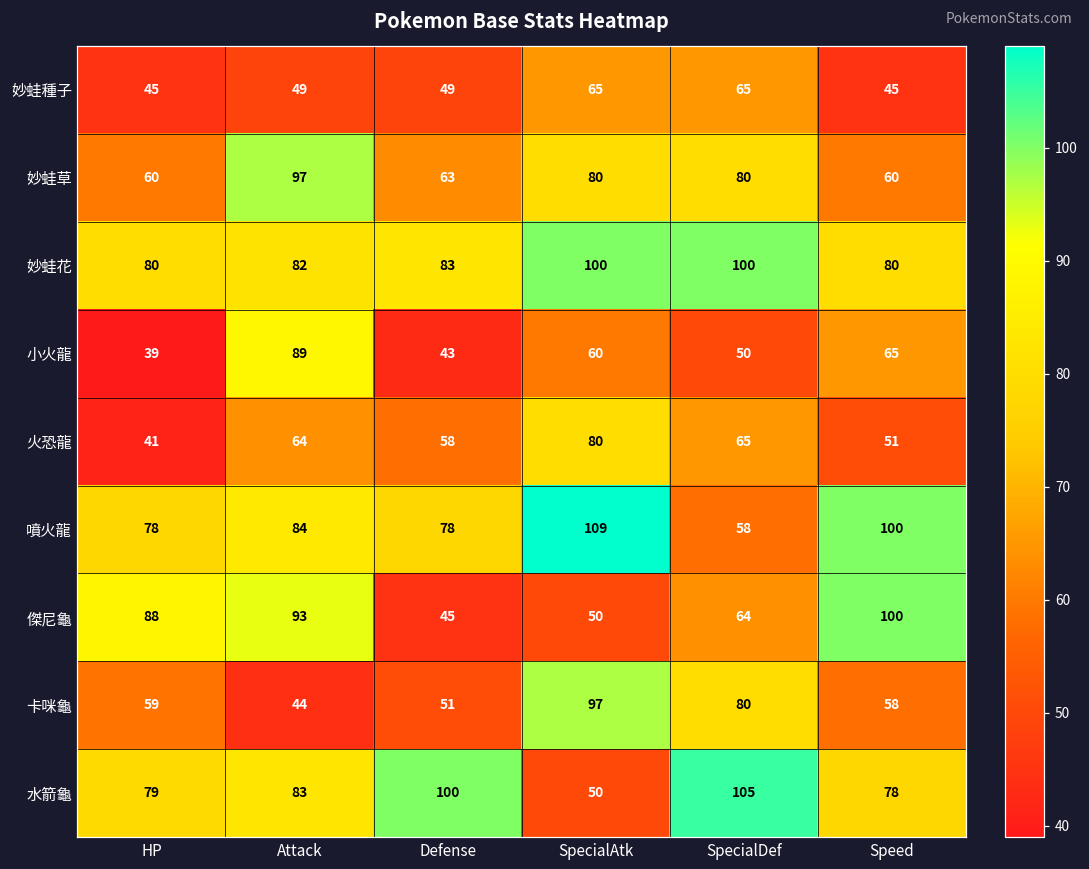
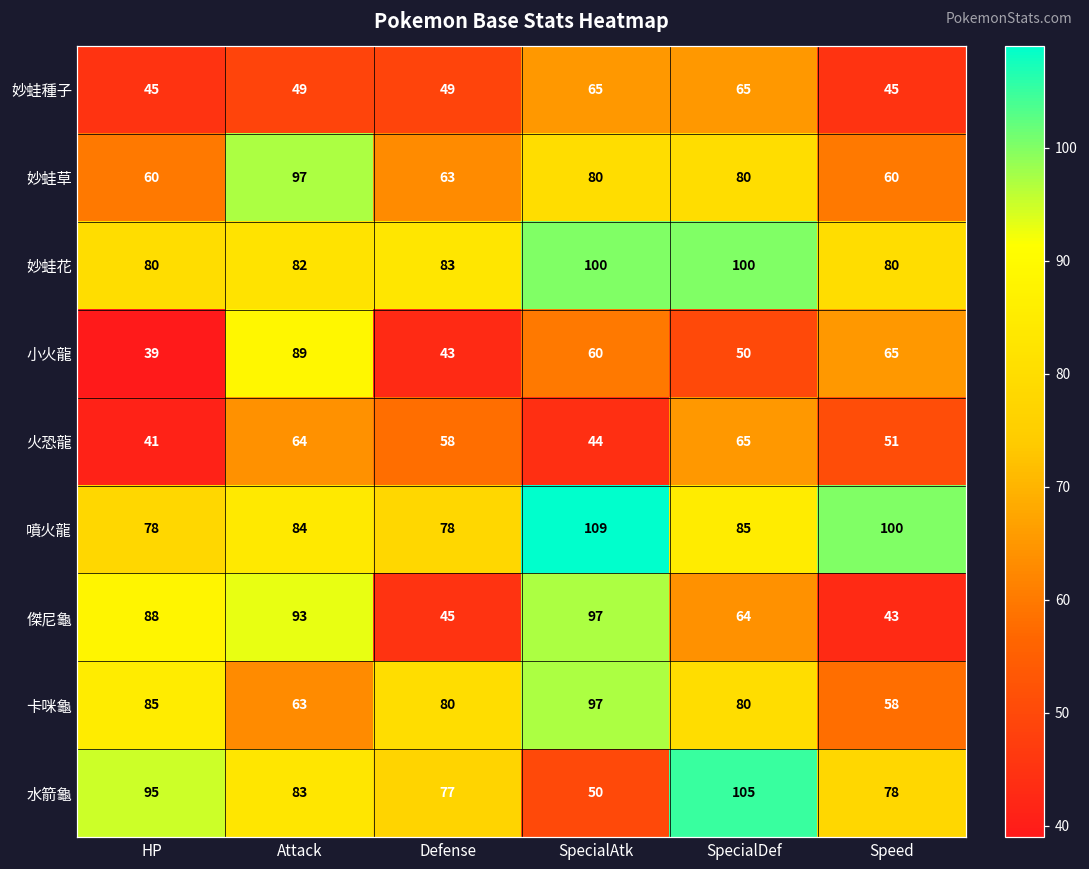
  {
    "妙蛙種子": {
      "HP": 45,
      "Attack": 49,
      "Defense": 49,
      "SpecialAtk": 65,
      "SpecialDef": 65,
      "Speed": 45
    },
    "妙蛙草": {
      "HP": 60,
      "Attack": 97,
      "Defense": 63,
      "SpecialAtk": 80,
      "SpecialDef": 80,
      "Speed": 60
    },
    "妙蛙花": {
      "HP": 80,
      "Attack": 82,
      "Defense": 83,
      "SpecialAtk": 100,
      "SpecialDef": 100,
      "Speed": 80
    },
    "小火龍": {
      "HP": 39,
      "Attack": 89,
      "Defense": 43,
      "SpecialAtk": 60,
      "SpecialDef": 50,
      "Speed": 65
    },
    "火恐龍": {
      "HP": 41,
      "Attack": 64,
      "Defense": 58,
-     "SpecialAtk": 80,
+     "SpecialAtk": 44,
      "SpecialDef": 65,
      "Speed": 51
    },
    "噴火龍": {
      "HP": 78,
      "Attack": 84,
      "Defense": 78,
      "SpecialAtk": 109,
-     "SpecialDef": 58,
+     "SpecialDef": 85,
      "Speed": 100
    },
    "傑尼龜": {
      "HP": 88,
      "Attack": 93,
      "Defense": 45,
-     "SpecialAtk": 50,
+     "SpecialAtk": 97,
      "SpecialDef": 64,
-     "Speed": 100
+     "Speed": 43
    },
    "卡咪龜": {
-     "HP": 59,
-     "Attack": 44,
-     "Defense": 51,
+     "HP": 85,
+     "Attack": 63,
+     "Defense": 80,
      "SpecialAtk": 97,
      "SpecialDef": 80,
      "Speed": 58
    },
    "水箭龜": {
-     "HP": 79,
+     "HP": 95,
      "Attack": 83,
-     "Defense": 100,
+     "Defense": 77,
      "SpecialAtk": 50,
      "SpecialDef": 105,
      "Speed": 78
    }
  }
